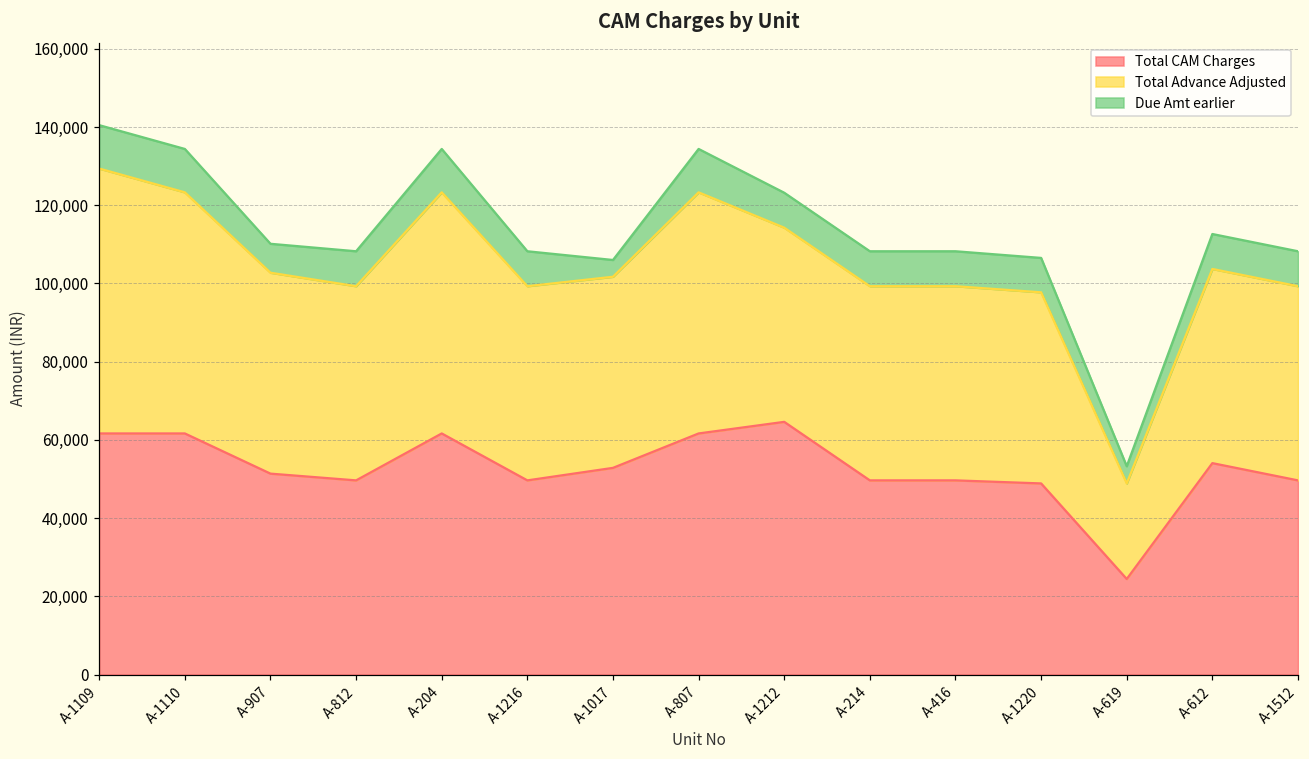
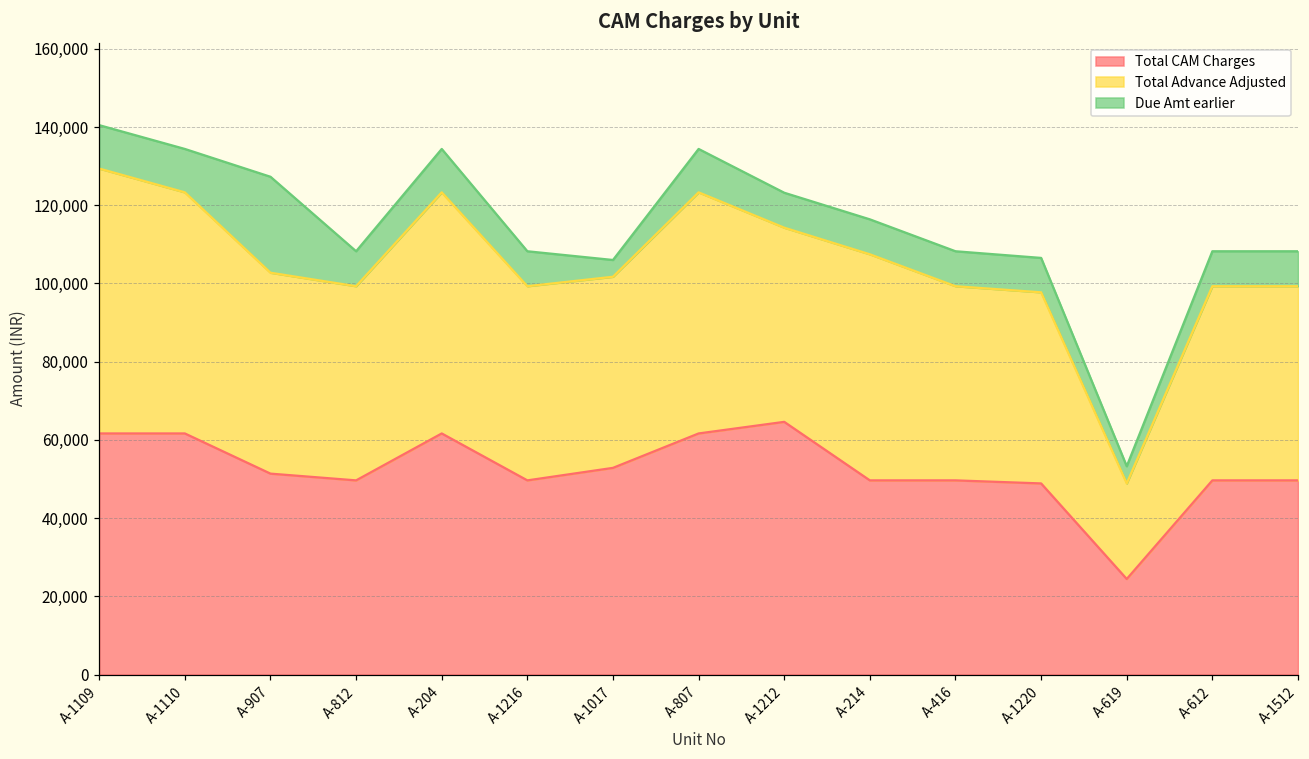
  {
    "Total CAM Charges": {
      "A-1109": "62,000",
      "A-1110": "62,000",
      "A-907": "51,000",
      "A-812": "50,000",
      "A-204": "62,000",
      "A-1216": "50,000",
      "A-1017": "53,000",
      "A-807": "62,000",
      "A-1212": "65,000",
      "A-214": "50,000",
      "A-416": "50,000",
      "A-1220": "49,000",
      "A-619": "24,000",
-     "A-612": "54,000",
+     "A-612": "50,000",
      "A-1512": "50,000"
    },
    "Total Advance Adjusted": {
      "A-1109": "68,000",
      "A-1110": "62,000",
      "A-907": "51,000",
      "A-812": "50,000",
      "A-204": "62,000",
      "A-1216": "50,000",
      "A-1017": "49,000",
      "A-807": "62,000",
      "A-1212": "50,000",
-     "A-214": "50,000",
+     "A-214": "58,000",
      "A-416": "50,000",
      "A-1220": "49,000",
      "A-619": "24,000",
      "A-612": "50,000",
      "A-1512": "50,000"
    },
    "Due Amt earlier": {
      "A-1109": "11,000",
      "A-1110": "11,000",
-     "A-907": "7,000",
+     "A-907": "25,000",
      "A-812": "9,000",
      "A-204": "11,000",
      "A-1216": "9,000",
      "A-1017": "4,000",
      "A-807": "11,000",
      "A-1212": "9,000",
      "A-214": "9,000",
      "A-416": "9,000",
      "A-1220": "9,000",
      "A-619": "4,000",
      "A-612": "9,000",
      "A-1512": "9,000"
    }
  }
